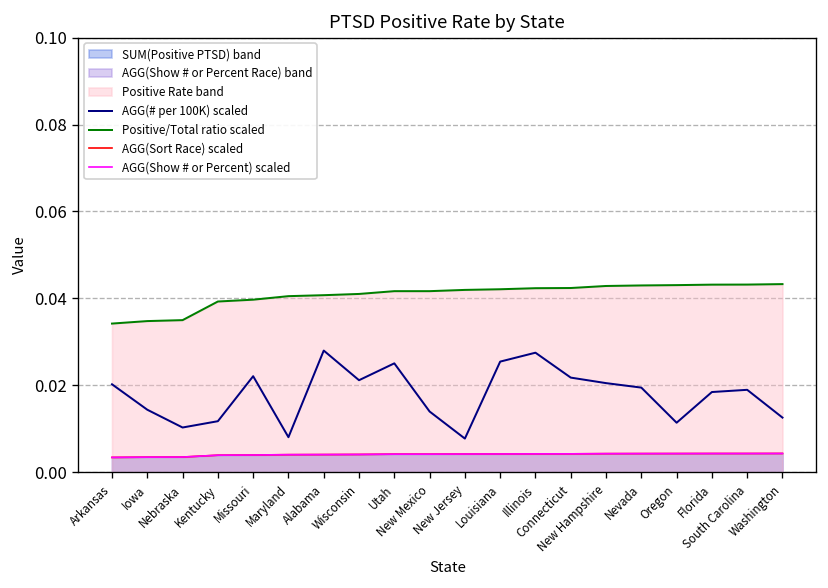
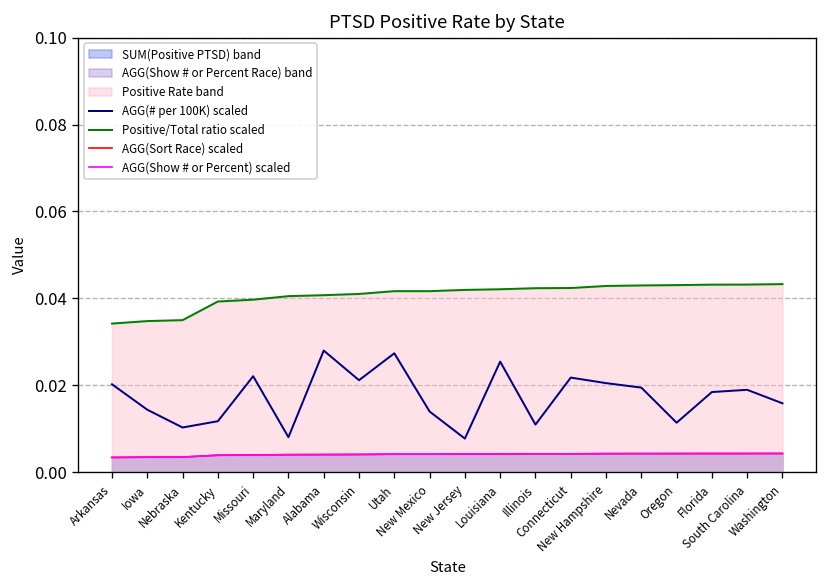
  {
    "AGG(# per 100K) scaled": {
      "Arkansas": 0.020,
      "Iowa": 0.014,
      "Nebraska": 0.010,
      "Kentucky": 0.012,
      "Missouri": 0.022,
      "Maryland": 0.008,
      "Alabama": 0.028,
      "Wisconsin": 0.021,
-     "Utah": 0.025,
+     "Utah": 0.027,
      "New Mexico": 0.014,
      "New Jersey": 0.008,
      "Louisiana": 0.025,
-     "Illinois": 0.028,
+     "Illinois": 0.011,
      "Connecticut": 0.022,
      "New Hampshire": 0.021,
      "Nevada": 0.019,
      "Oregon": 0.011,
      "Florida": 0.018,
      "South Carolina": 0.019,
-     "Washington": 0.013
+     "Washington": 0.016
    },
    "Positive Rate band": {
      "Arkansas": 0.034,
      "Iowa": 0.035,
      "Nebraska": 0.035,
      "Kentucky": 0.039,
      "Missouri": 0.040,
      "Maryland": 0.041,
      "Alabama": 0.041,
      "Wisconsin": 0.041,
      "Utah": 0.042,
      "New Mexico": 0.042,
      "New Jersey": 0.042,
      "Louisiana": 0.042,
      "Illinois": 0.042,
      "Connecticut": 0.042,
      "New Hampshire": 0.043,
      "Nevada": 0.043,
      "Oregon": 0.043,
      "Florida": 0.043,
      "South Carolina": 0.043,
      "Washington": 0.043
    },
    "AGG(Show # or Percent Race) band": {
      "Arkansas": 0.003,
      "Iowa": 0.003,
      "Nebraska": 0.003,
      "Kentucky": 0.004,
      "Missouri": 0.004,
      "Maryland": 0.004,
      "Alabama": 0.004,
      "Wisconsin": 0.004,
      "Utah": 0.004,
      "New Mexico": 0.004,
      "New Jersey": 0.004,
      "Louisiana": 0.004,
      "Illinois": 0.004,
      "Connecticut": 0.004,
      "New Hampshire": 0.004,
      "Nevada": 0.004,
      "Oregon": 0.004,
      "Florida": 0.004,
      "South Carolina": 0.004,
      "Washington": 0.004
    }
  }
